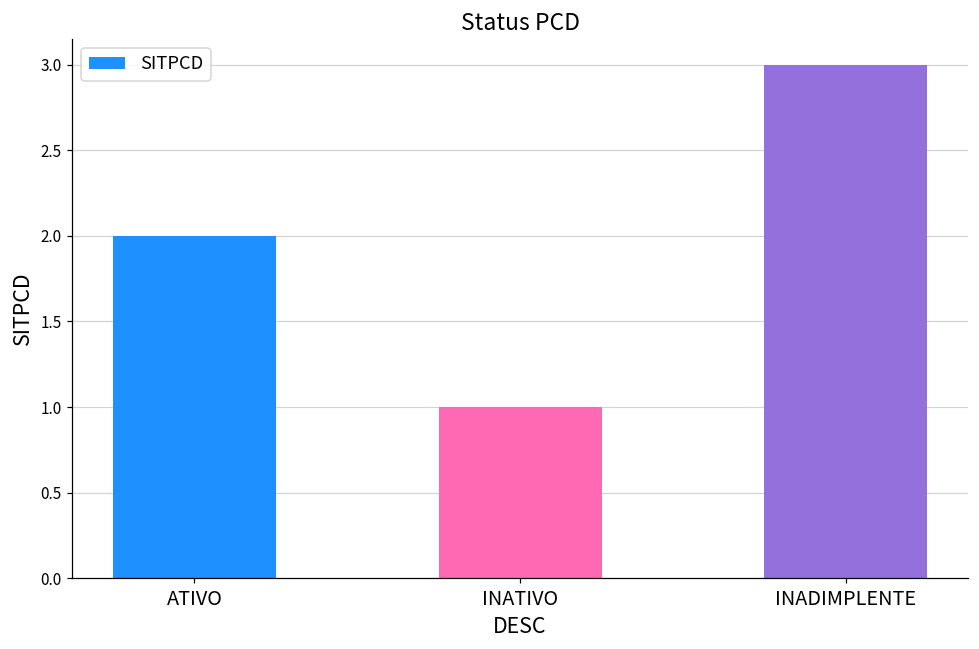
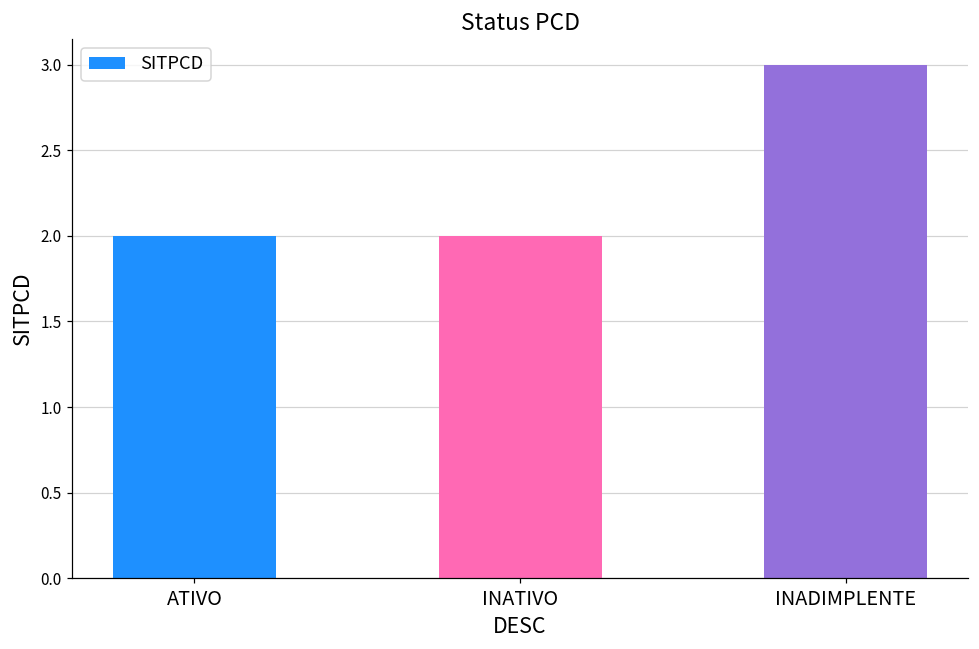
  {
    "ATIVO": 2,
-   "INATIVO": 1,
+   "INATIVO": 2,
    "INADIMPLENTE": 3
  }
